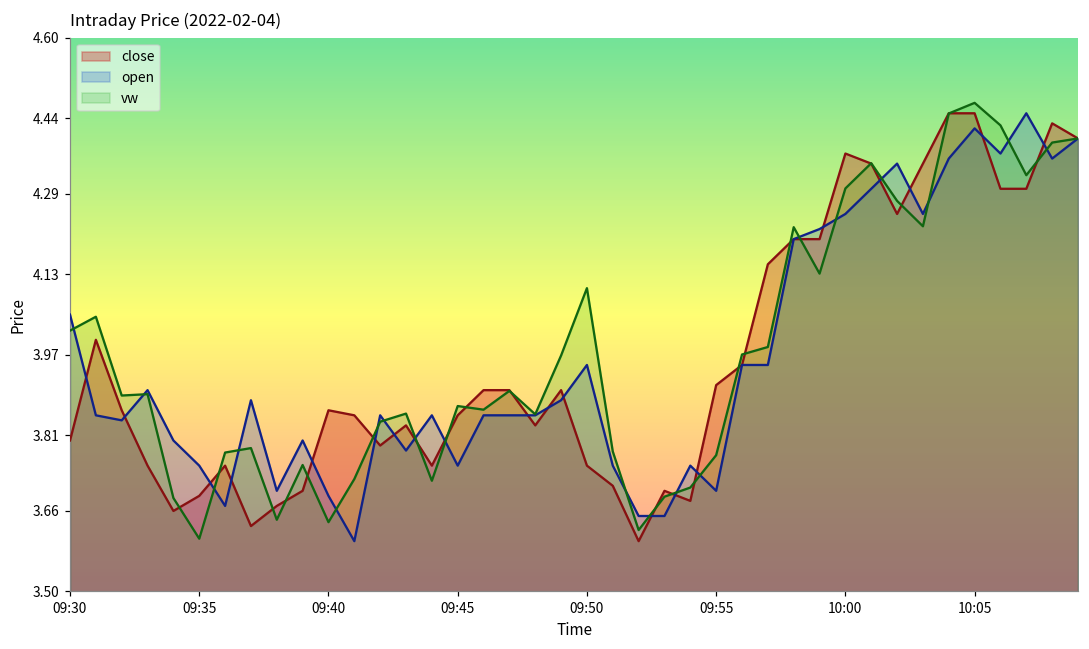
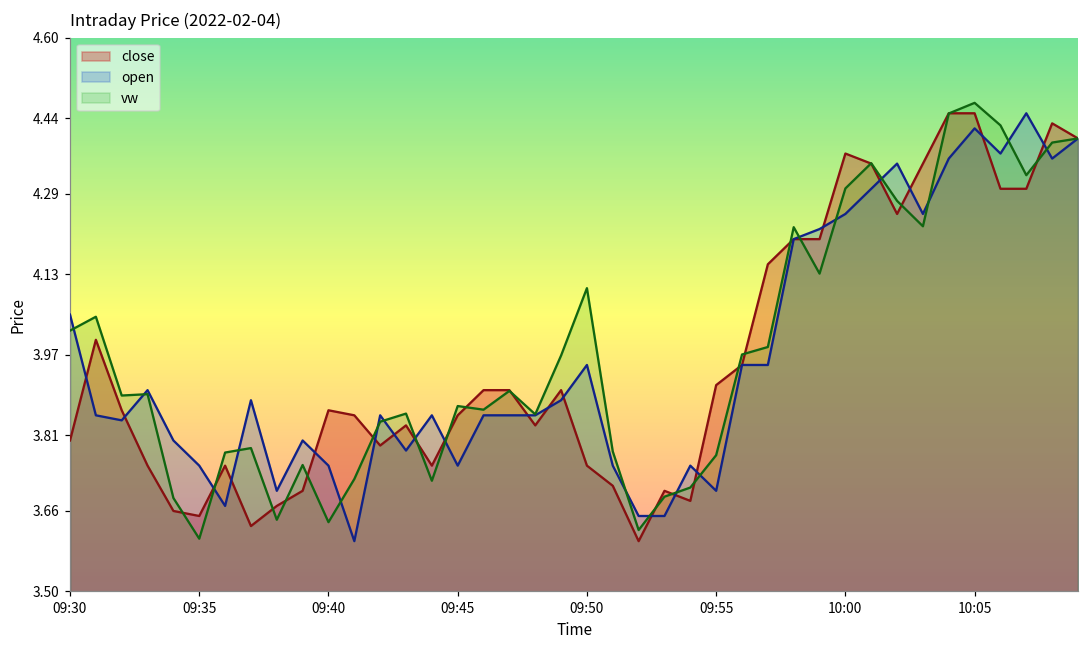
  {
    "close": {
      "09:30": 3.80,
-     "09:35": 3.69,
+     "09:35": 3.65,
      "09:40": 3.86,
      "09:45": 3.85,
      "09:50": 3.75,
      "09:55": 3.91,
      "10:00": 4.37,
      "10:05": 4.45
    },
    "open": {
      "09:30": 4.05,
      "09:35": 3.75,
-     "09:40": 3.69,
+     "09:40": 3.75,
      "09:45": 3.75,
      "09:50": 3.95,
      "09:55": 3.70,
      "10:00": 4.25,
      "10:05": 4.42
    },
    "vw": {
      "09:30": 4.02,
      "09:35": 3.60,
      "09:40": 3.64,
      "09:45": 3.87,
      "09:50": 4.10,
      "09:55": 3.77,
      "10:00": 4.30,
      "10:05": 4.47
    }
  }
